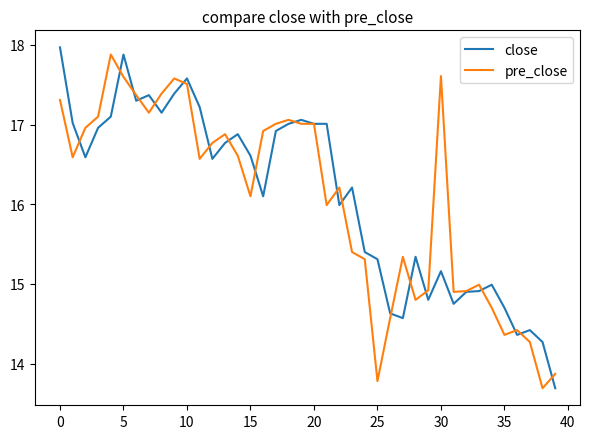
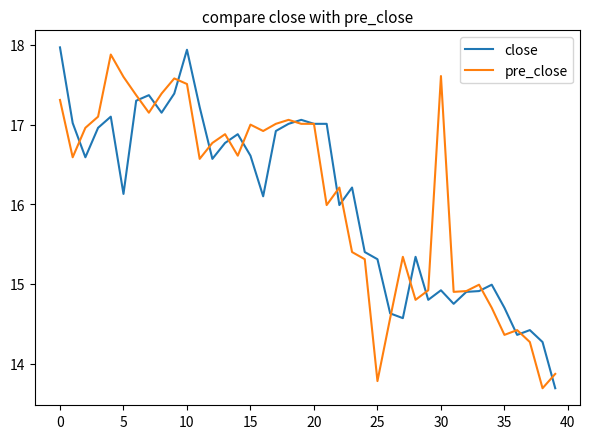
  {
    "close": {
      "0": 18.0,
-     "5": 17.9,
-     "10": 17.6,
+     "5": 16.1,
+     "10": 17.9,
      "15": 16.6,
      "25": 15.3,
-     "30": 15.2,
+     "30": 14.9,
      "35": 14.7
    },
    "pre_close": {
      "0": 17.3,
      "5": 17.6,
      "10": 17.5,
-     "15": 16.1,
+     "15": 17.0,
      "25": 13.8,
      "30": 17.6,
      "35": 14.4
    }
  }
